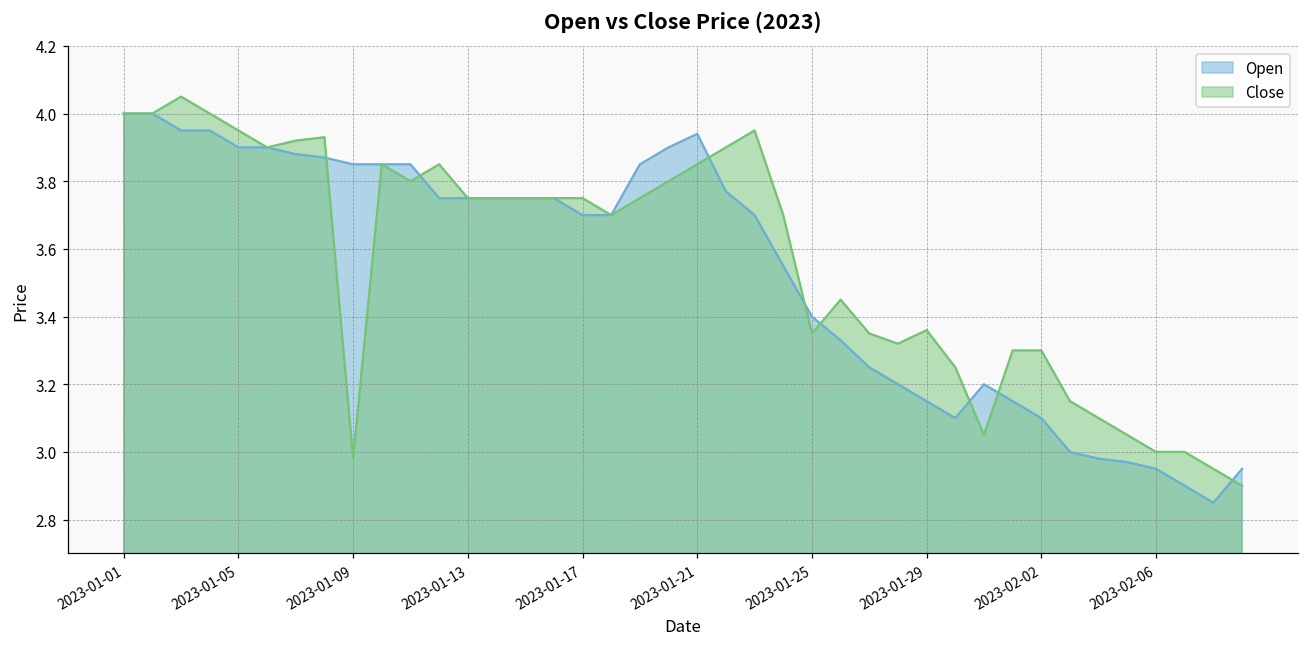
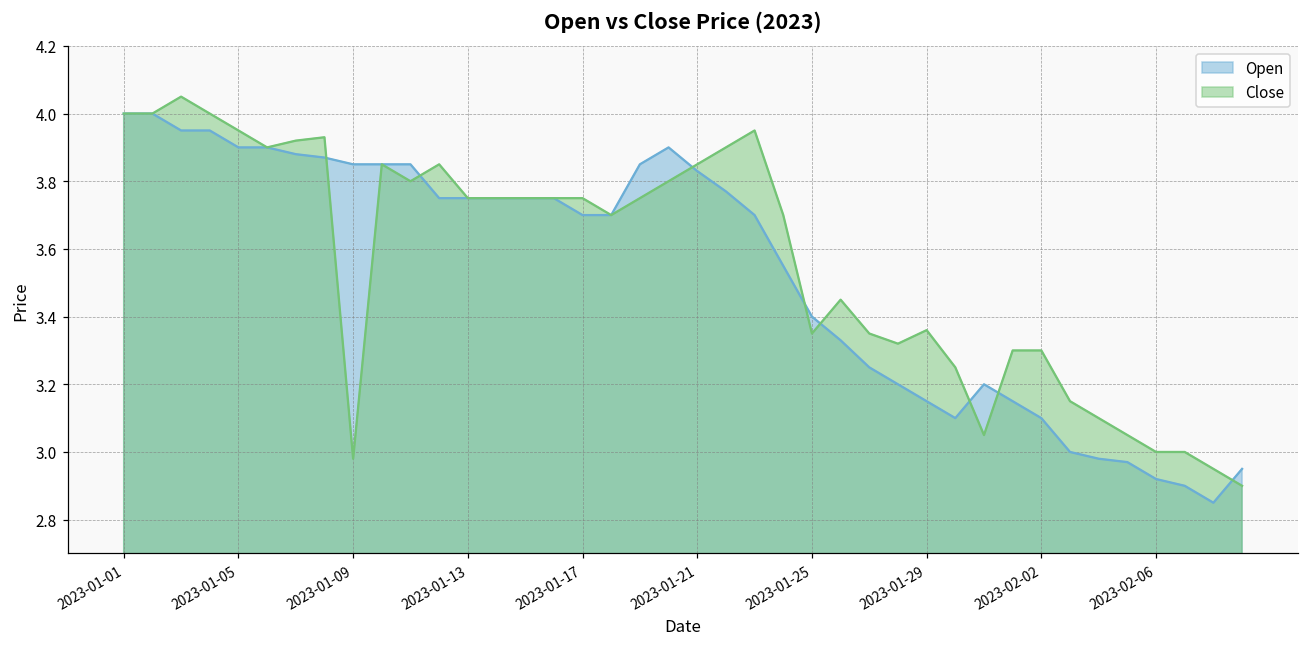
  {
    "Open": {
      "2023-01-05": 3.90,
      "2023-01-09": 3.85,
      "2023-01-17": 3.70,
-     "2023-01-21": 3.94,
+     "2023-01-21": 3.83,
      "2023-01-25": 3.40,
      "2023-01-29": 3.15,
      "2023-02-02": 3.10,
-     "2023-02-06": 2.95
+     "2023-02-06": 2.92
    },
    "Close": {
      "2023-01-05": 3.95,
      "2023-01-09": 2.98,
      "2023-01-17": 3.75,
      "2023-01-21": 3.85,
      "2023-01-25": 3.35,
      "2023-01-29": 3.36,
      "2023-02-02": 3.30,
      "2023-02-06": 3.00
    }
  }
